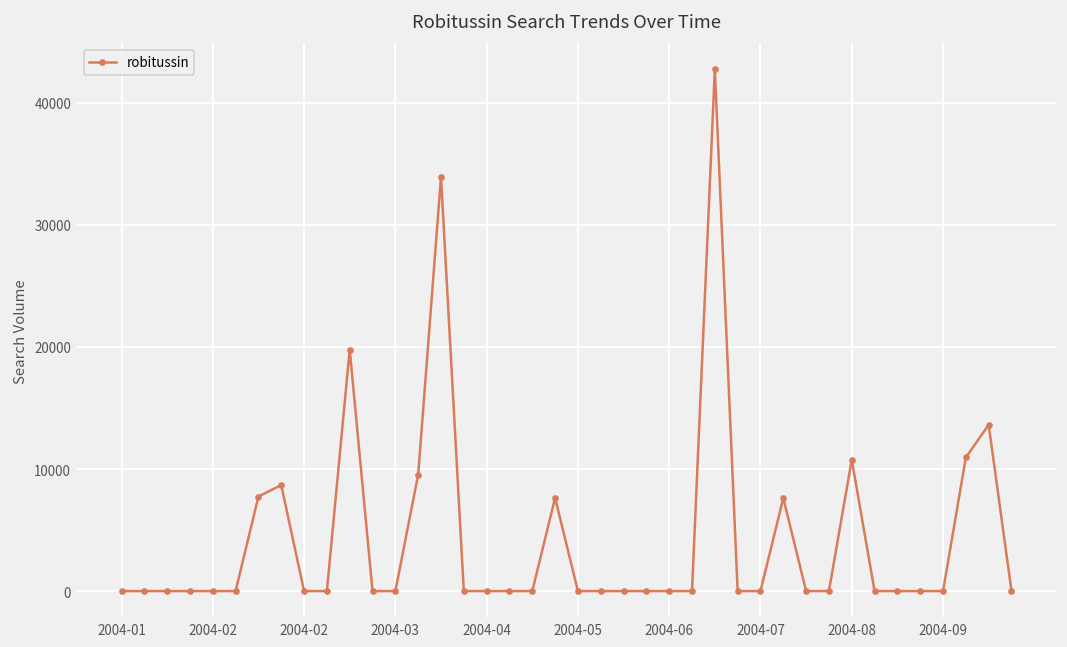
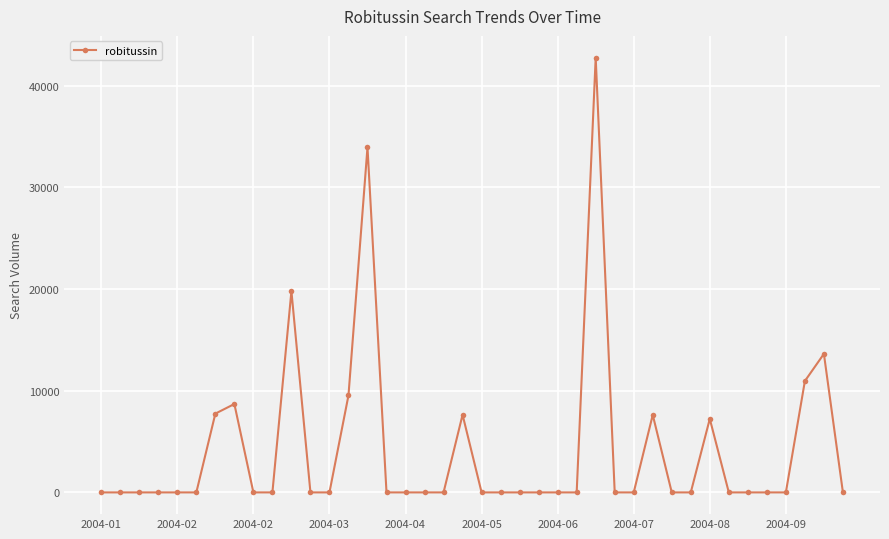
  {
    "2004-01": 0,
    "2004-03": 0,
    "2004-04": 0,
    "2004-05": 0,
    "2004-06": 0,
    "2004-07": 0,
-   "2004-08": 10800,
+   "2004-08": 7200,
    "2004-09": 0
  }
